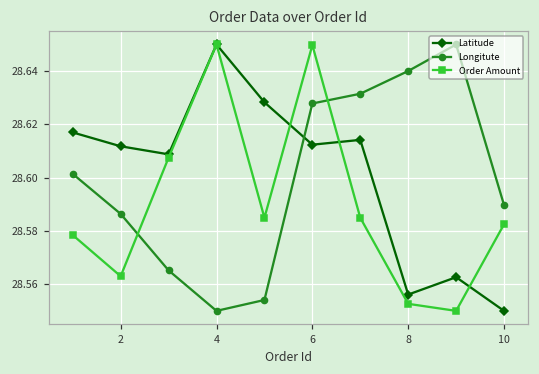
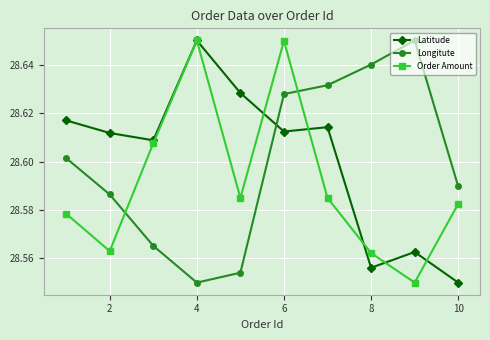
  {
    "Latitude": {
      "2": 28.612,
      "6": 28.612,
      "8": 28.556,
      "10": 28.550
    },
    "Longitute": {
      "2": 28.586,
      "4": 28.550,
      "6": 28.628,
      "8": 28.640,
      "10": 28.590
    },
    "Order Amount": {
      "2": 28.563,
      "6": 28.650,
-     "8": 28.553,
+     "8": 28.562,
      "10": 28.583
    }
  }
